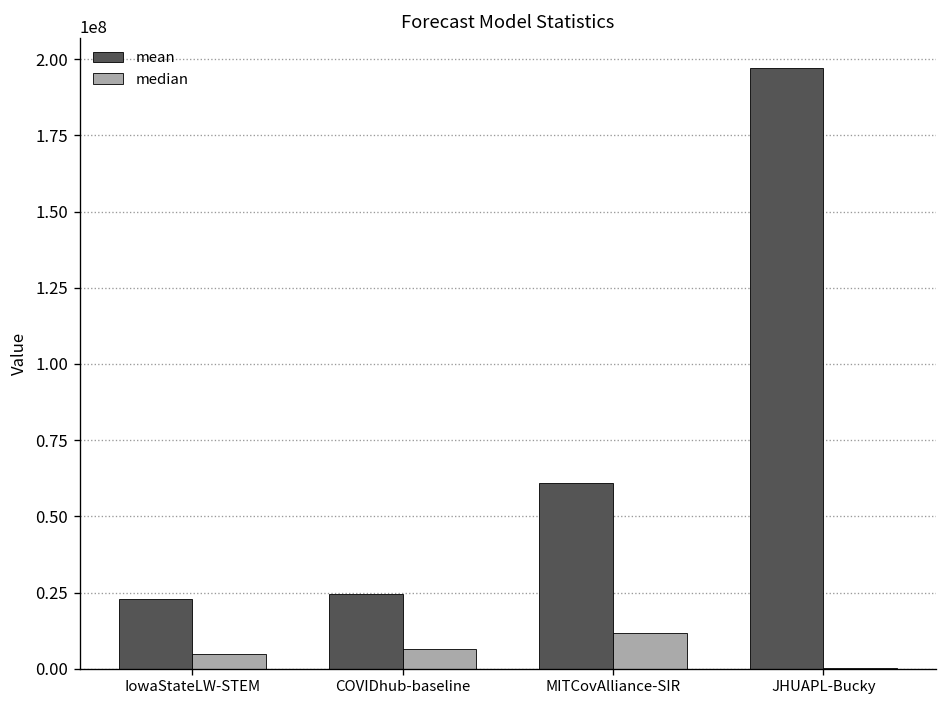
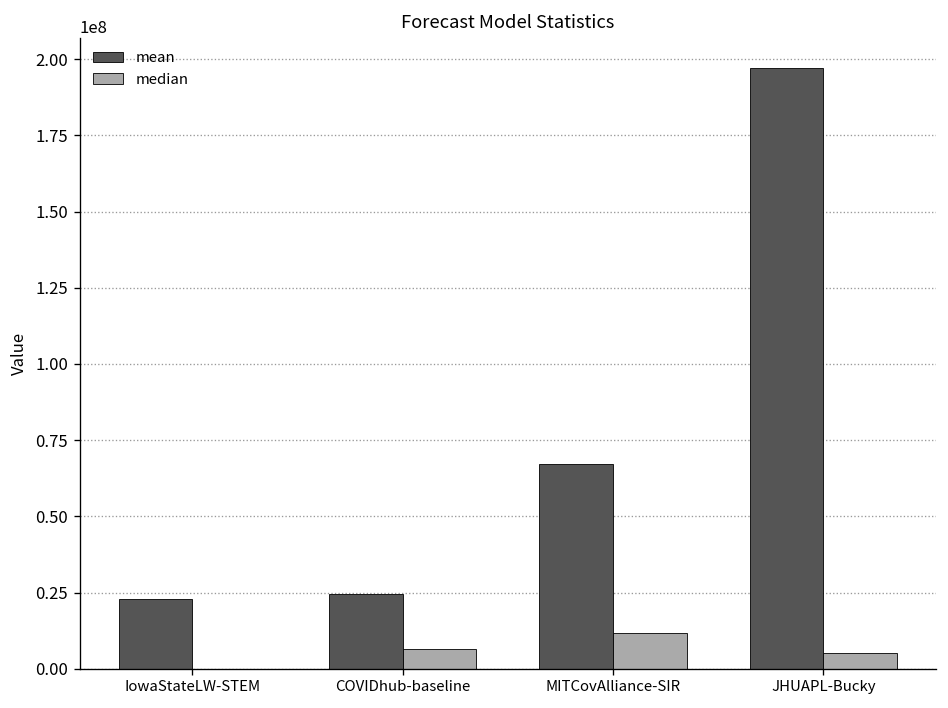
  {
    "mean": {
      "IowaStateLW-STEM": 23000000,
      "COVIDhub-baseline": 25000000,
-     "MITCovAlliance-SIR": 61000000,
+     "MITCovAlliance-SIR": 67000000,
      "JHUAPL-Bucky": 197000000
    },
    "median": {
-     "IowaStateLW-STEM": 5000000,
+     "IowaStateLW-STEM": 0,
      "COVIDhub-baseline": 6000000,
      "MITCovAlliance-SIR": 12000000,
-     "JHUAPL-Bucky": 0
+     "JHUAPL-Bucky": 5000000
    }
  }
